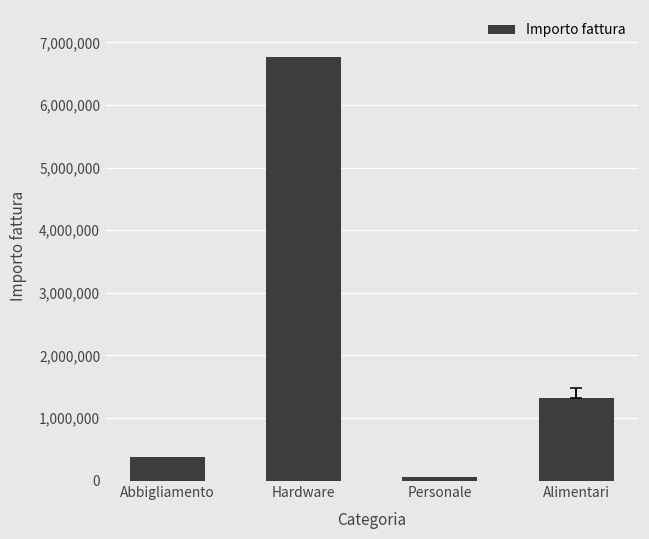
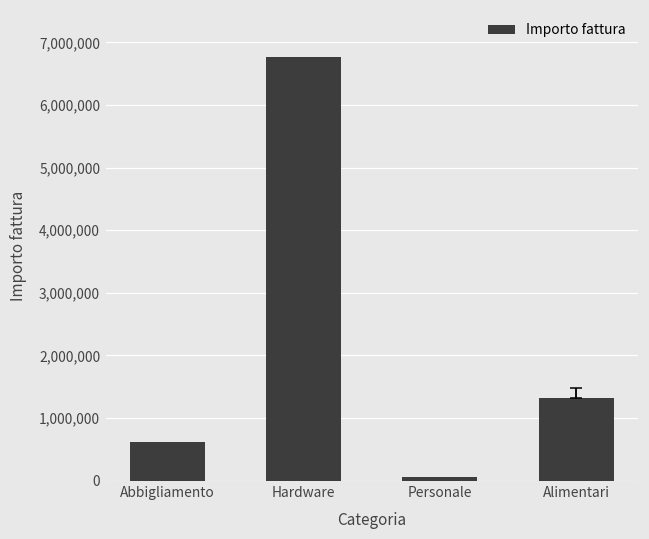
  {
    "Importo fattura": {
-     "Abbigliamento": "400,000",
+     "Abbigliamento": "600,000",
      "Hardware": "6,800,000",
      "Personale": "100,000",
      "Alimentari": "1,300,000"
    }
  }
